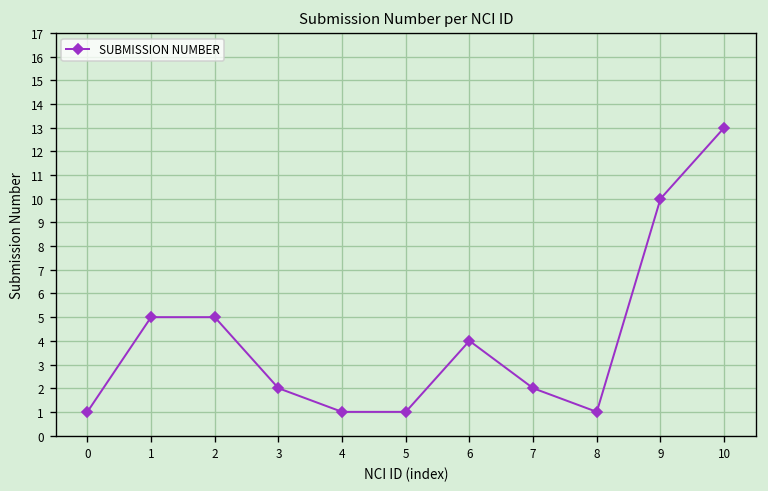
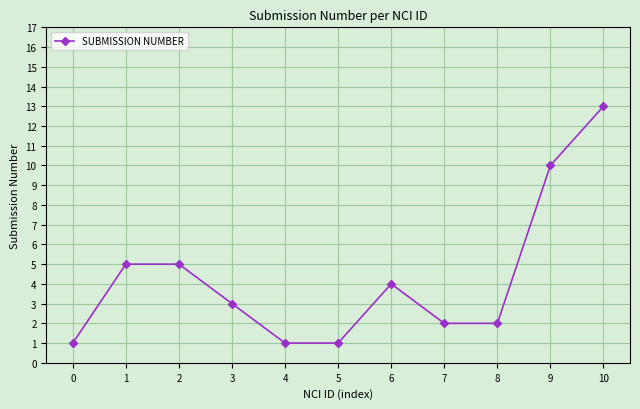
  {
    "0": 1,
    "1": 5,
    "2": 5,
-   "3": 2,
+   "3": 3,
    "4": 1,
    "5": 1,
    "6": 4,
    "7": 2,
-   "8": 1,
+   "8": 2,
    "9": 10,
    "10": 13
  }
